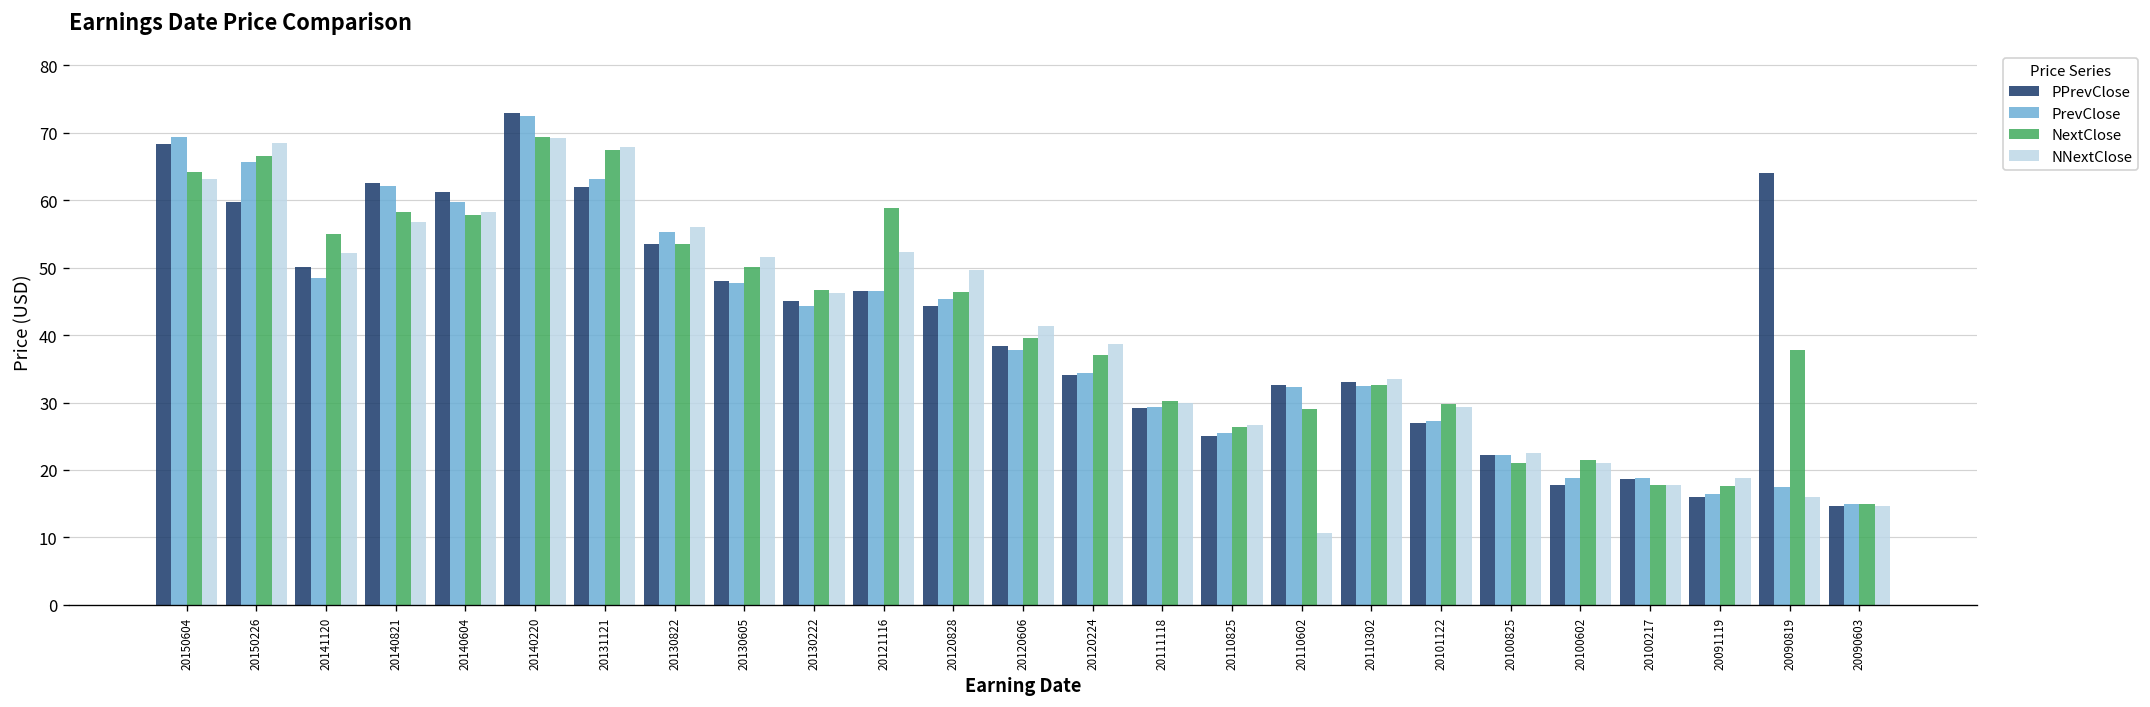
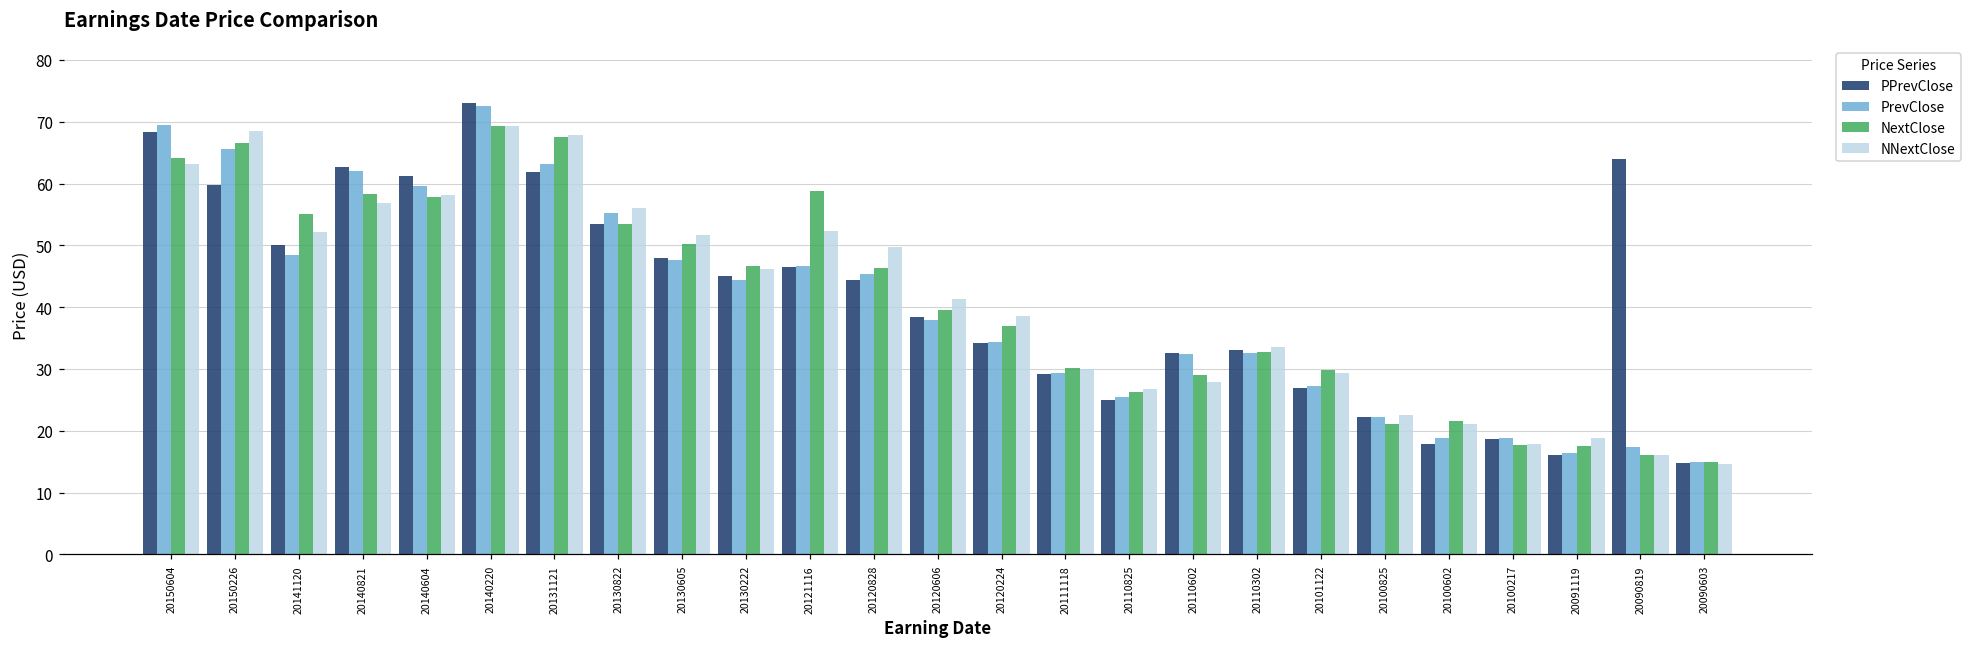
  {
    "PPrevClose": {
      "20150604": 68,
      "20150226": 60,
      "20141120": 50,
      "20140821": 63,
      "20140604": 61,
      "20140220": 73,
      "20131121": 62,
      "20130822": 54,
      "20130605": 48,
      "20130222": 45,
      "20121116": 46,
      "20120828": 44,
      "20120606": 38,
      "20120224": 34,
      "20111118": 29,
      "20110825": 25,
      "20110602": 33,
      "20110302": 33,
      "20101122": 27,
      "20100825": 22,
      "20100602": 18,
      "20100217": 19,
      "20091119": 16,
      "20090819": 64,
      "20090603": 15
    },
    "PrevClose": {
      "20150604": 69,
      "20150226": 66,
      "20141120": 49,
      "20140821": 62,
      "20140604": 60,
      "20140220": 73,
      "20131121": 63,
      "20130822": 55,
      "20130605": 48,
      "20130222": 44,
      "20121116": 47,
      "20120828": 45,
      "20120606": 38,
      "20120224": 34,
      "20111118": 29,
      "20110825": 25,
      "20110602": 32,
      "20110302": 33,
      "20101122": 27,
      "20100825": 22,
      "20100602": 19,
      "20100217": 19,
      "20091119": 16,
      "20090819": 17,
      "20090603": 15
    },
    "NextClose": {
      "20150604": 64,
      "20150226": 67,
      "20141120": 55,
      "20140821": 58,
      "20140604": 58,
      "20140220": 69,
      "20131121": 67,
      "20130822": 54,
      "20130605": 50,
      "20130222": 47,
      "20121116": 59,
      "20120828": 46,
      "20120606": 40,
      "20120224": 37,
      "20111118": 30,
      "20110825": 26,
      "20110602": 29,
      "20110302": 33,
      "20101122": 30,
      "20100825": 21,
      "20100602": 22,
      "20100217": 18,
      "20091119": 18,
-     "20090819": 38,
+     "20090819": 16,
      "20090603": 15
    },
    "NNextClose": {
      "20150604": 63,
      "20150226": 69,
      "20141120": 52,
      "20140821": 57,
      "20140604": 58,
      "20140220": 69,
      "20131121": 68,
      "20130822": 56,
      "20130605": 52,
      "20130222": 46,
      "20121116": 52,
      "20120828": 50,
      "20120606": 41,
      "20120224": 39,
      "20111118": 30,
      "20110825": 27,
-     "20110602": 11,
+     "20110602": 28,
      "20110302": 33,
      "20101122": 29,
      "20100825": 23,
      "20100602": 21,
      "20100217": 18,
      "20091119": 19,
      "20090819": 16,
      "20090603": 15
    }
  }
